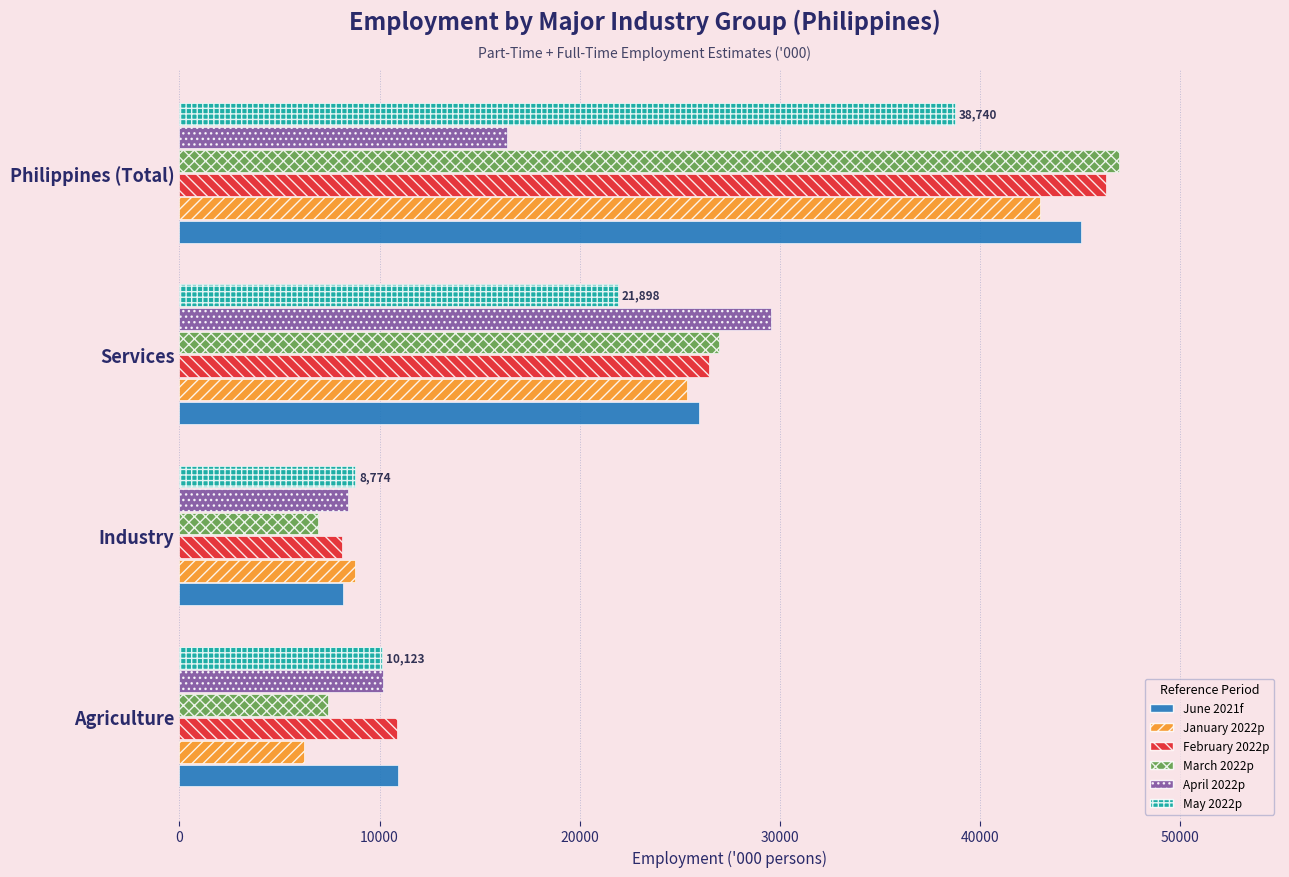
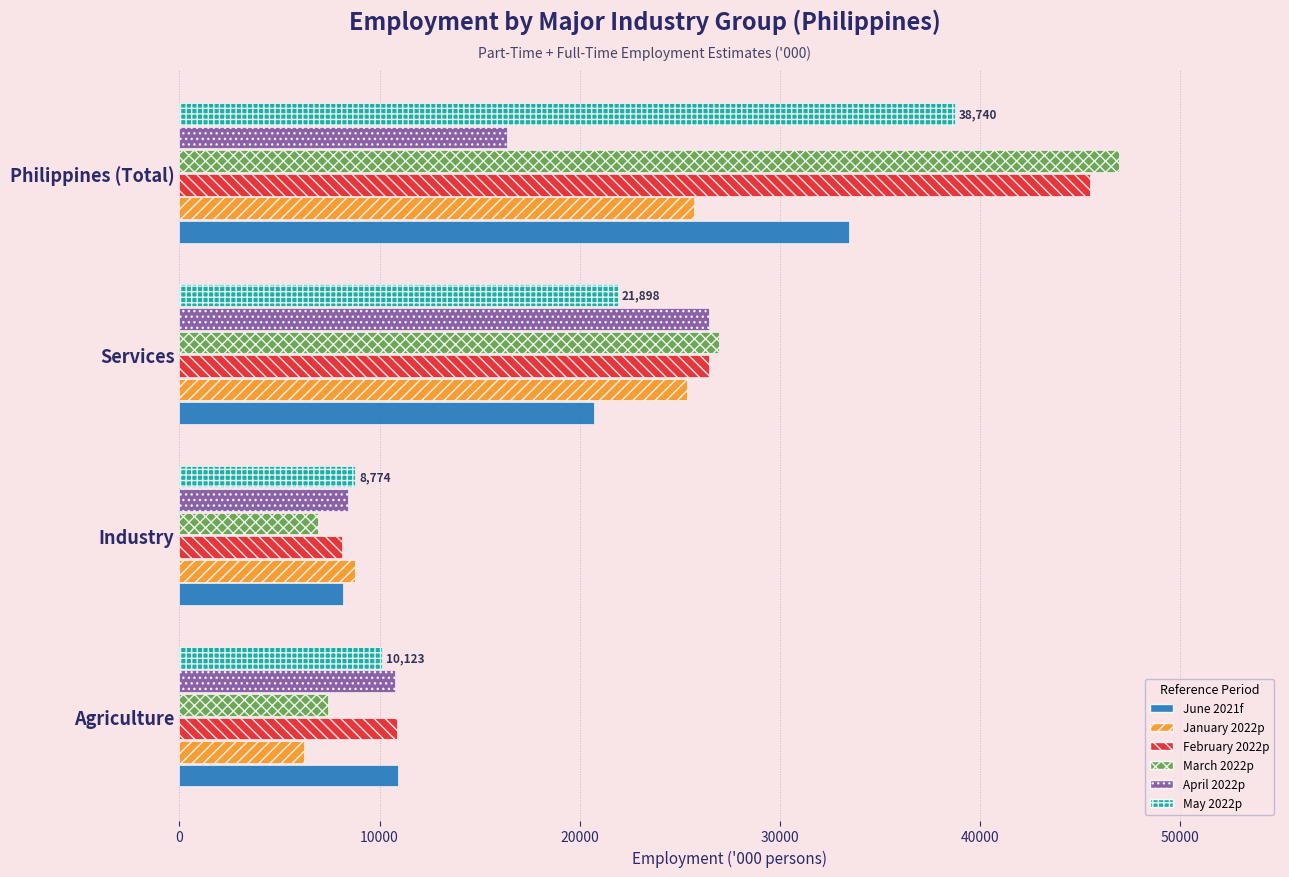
  {
    "June 2021f": {
-     "Philippines (Total)": "45100",
-     "Services": "26000",
+     "Philippines (Total)": "33500",
+     "Services": "20700",
      "Industry": "8200",
      "Agriculture": "10900"
    },
    "January 2022p": {
-     "Philippines (Total)": "43000",
+     "Philippines (Total)": "25700",
      "Services": "25400",
      "Industry": "8800",
      "Agriculture": "6200"
    },
    "February 2022p": {
-     "Philippines (Total)": "46300",
+     "Philippines (Total)": "45500",
      "Services": "26500",
      "Industry": "8100",
      "Agriculture": "10900"
    },
    "March 2022p": {
      "Philippines (Total)": "47000",
      "Services": "27000",
      "Industry": "6900",
      "Agriculture": "7400"
    },
    "April 2022p": {
      "Philippines (Total)": "16400",
-     "Services": "29600",
+     "Services": "26500",
      "Industry": "8400",
-     "Agriculture": "10200"
+     "Agriculture": "10800"
    },
    "May 2022p": {
      "Philippines (Total)": "38,740",
      "Services": "21,898",
      "Industry": "8,774",
      "Agriculture": "10,123"
    }
  }
